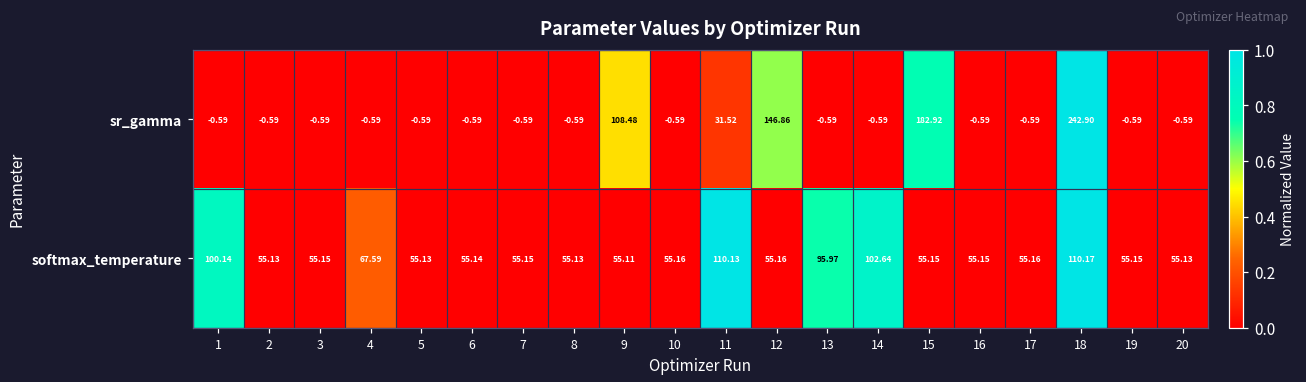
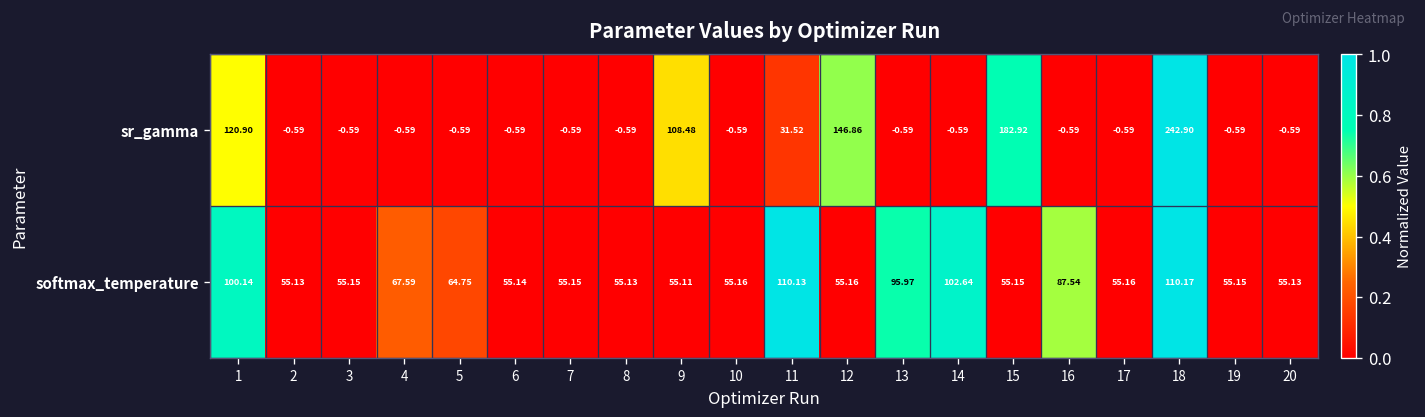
  {
    "sr_gamma": {
-     "1": -0.59,
+     "1": 120.90,
      "2": -0.59,
      "3": -0.59,
      "4": -0.59,
      "5": -0.59,
      "6": -0.59,
      "7": -0.59,
      "8": -0.59,
      "9": 108.48,
      "10": -0.59,
      "11": 31.52,
      "12": 146.86,
      "13": -0.59,
      "14": -0.59,
      "15": 182.92,
      "16": -0.59,
      "17": -0.59,
      "18": 242.90,
      "19": -0.59,
      "20": -0.59
    },
    "softmax_temperature": {
      "1": 100.14,
      "2": 55.13,
      "3": 55.15,
      "4": 67.59,
-     "5": 55.13,
+     "5": 64.75,
      "6": 55.14,
      "7": 55.15,
      "8": 55.13,
      "9": 55.11,
      "10": 55.16,
      "11": 110.13,
      "12": 55.16,
      "13": 95.97,
      "14": 102.64,
      "15": 55.15,
-     "16": 55.15,
+     "16": 87.54,
      "17": 55.16,
      "18": 110.17,
      "19": 55.15,
      "20": 55.13
    }
  }
